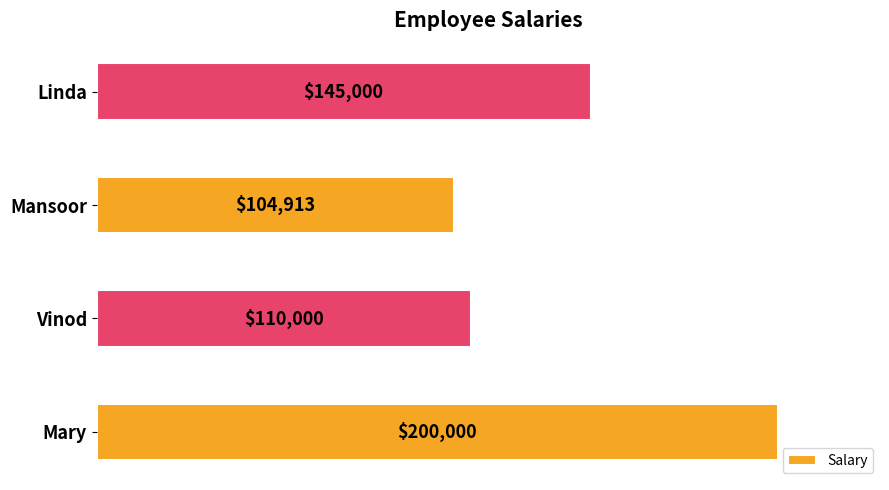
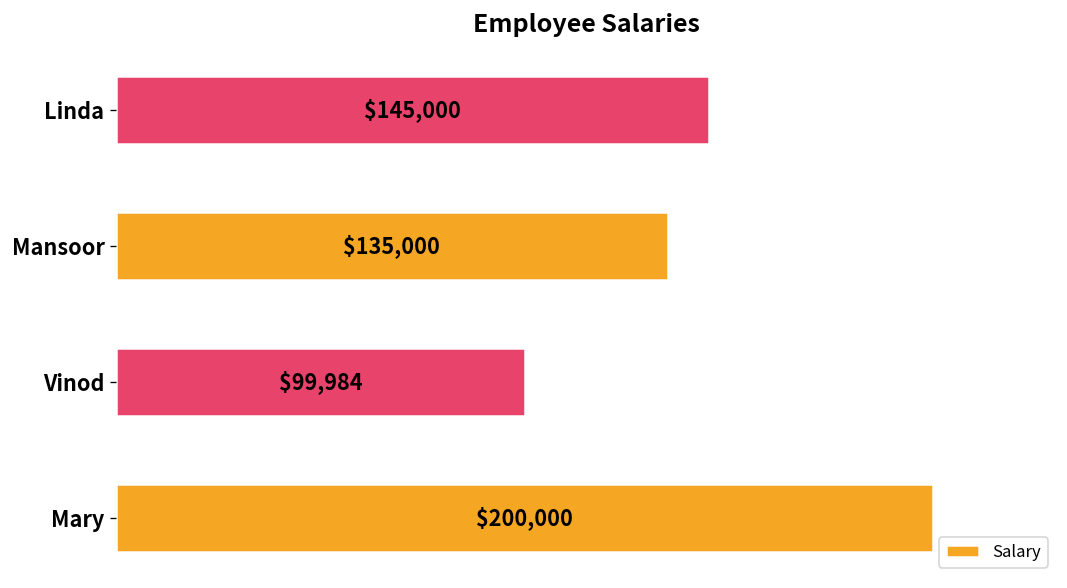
  {
    "Linda": "$145,000",
-   "Mansoor": "$104,913",
-   "Vinod": "$110,000",
+   "Mansoor": "$135,000",
+   "Vinod": "$99,984",
    "Mary": "$200,000"
  }
